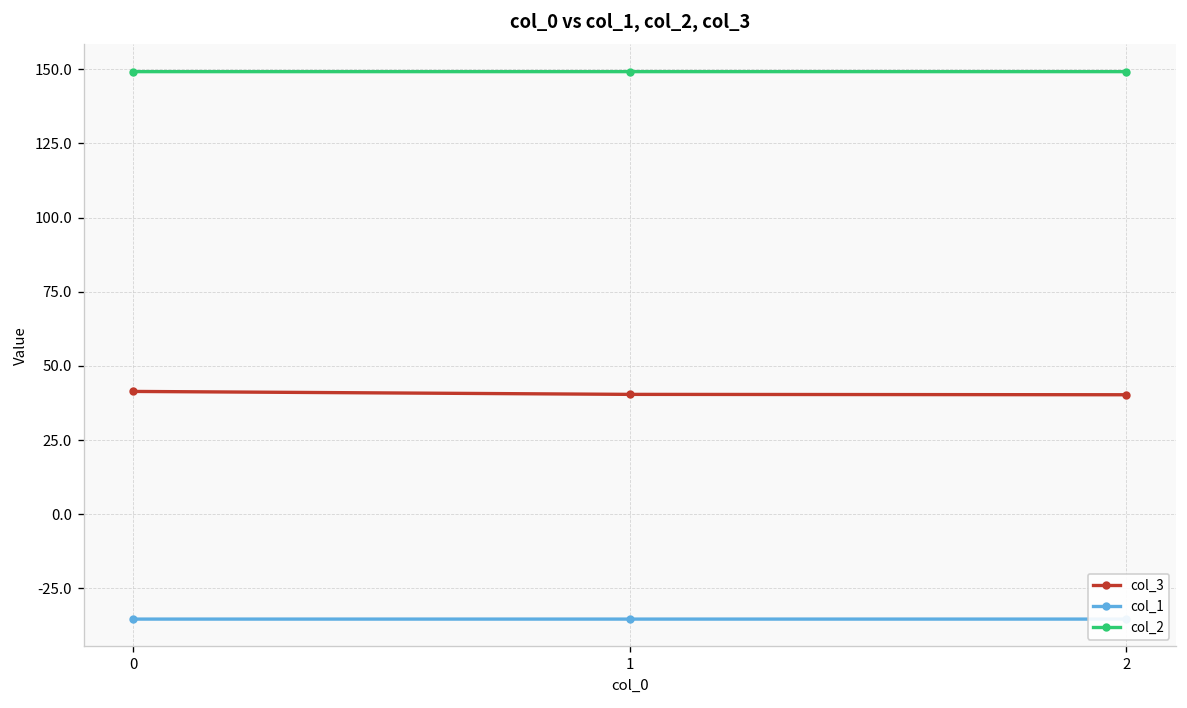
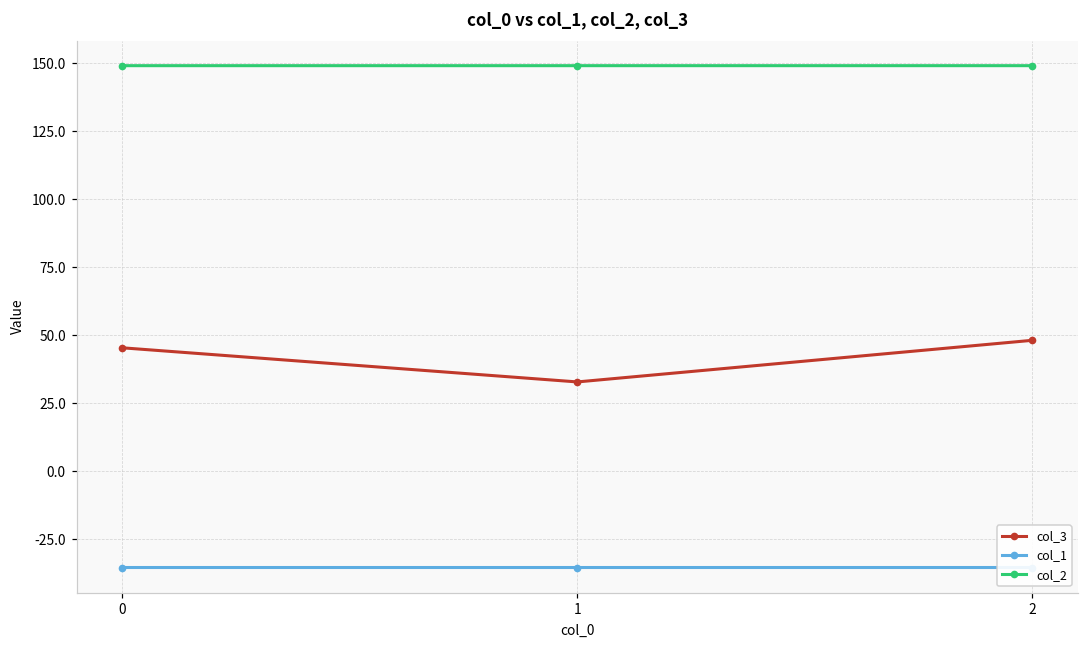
  {
    "col_3": {
-     "0": 41,
-     "1": 40,
-     "2": 40
+     "0": 45,
+     "1": 33,
+     "2": 48
    },
    "col_1": {
      "0": -35,
      "1": -35
    },
    "col_2": {
      "0": 149,
      "1": 149,
      "2": 149
    }
  }
